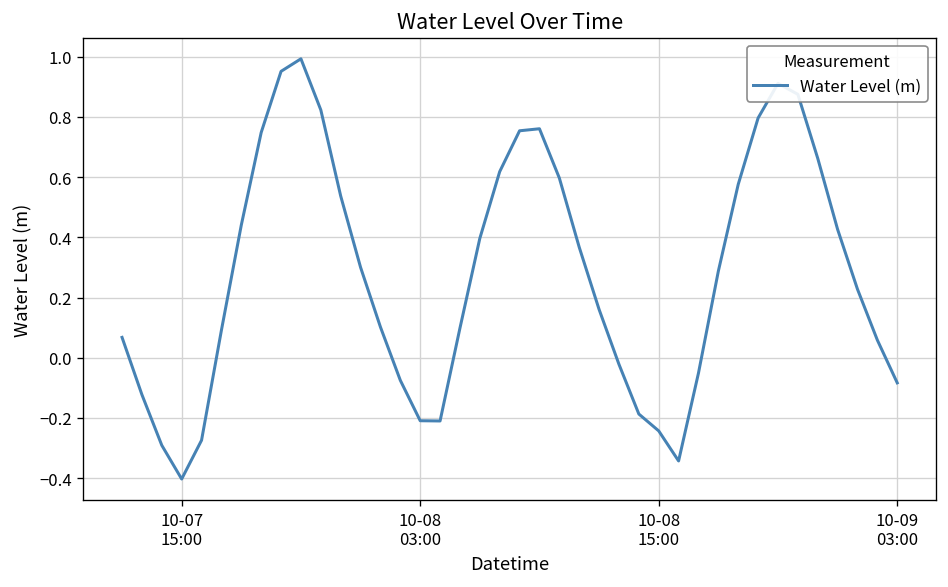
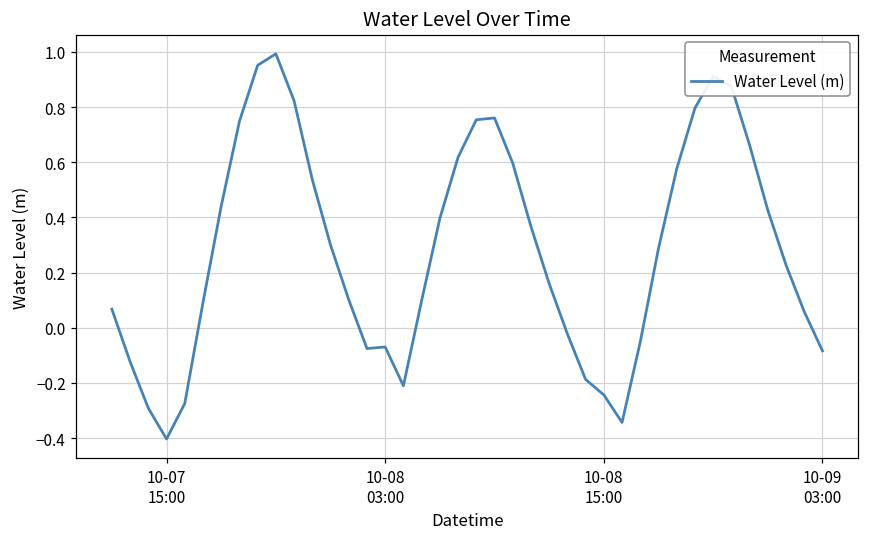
  {
    "10-07 15:00": -0.40,
-   "10-08 03:00": -0.21,
+   "10-08 03:00": -0.07,
    "10-08 15:00": -0.24,
    "10-09 03:00": -0.08
  }
